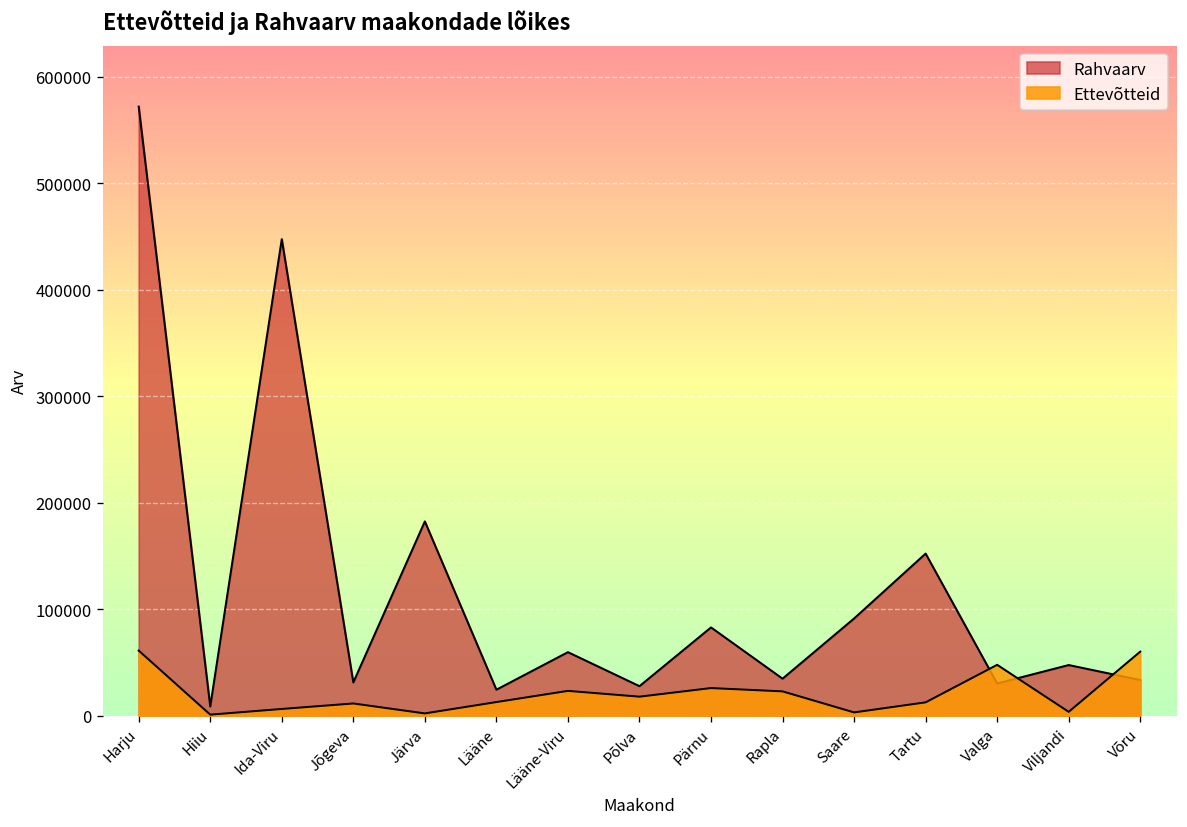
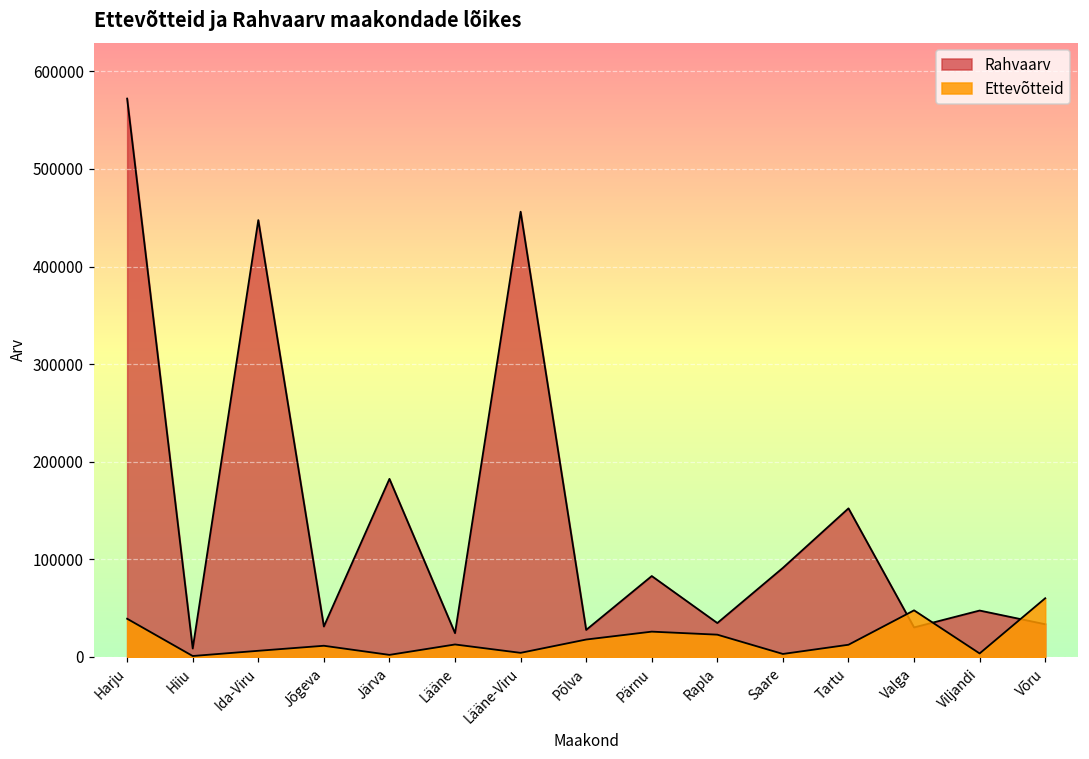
  {
    "Rahvaarv": {
      "Harju": 570000,
      "Hiiu": 10000,
      "Ida-Viru": 450000,
      "Jõgeva": 30000,
      "Järva": 180000,
      "Lääne": 20000,
-     "Lääne-Viru": 60000,
+     "Lääne-Viru": 460000,
      "Põlva": 30000,
      "Pärnu": 80000,
      "Rapla": 30000,
      "Saare": 90000,
      "Tartu": 150000,
      "Valga": 30000,
      "Viljandi": 50000,
      "Võru": 30000
    },
    "Ettevõtteid": {
-     "Harju": 60000,
+     "Harju": 40000,
      "Hiiu": 0,
      "Ida-Viru": 10000,
      "Jõgeva": 10000,
      "Järva": 0,
      "Lääne": 10000,
-     "Lääne-Viru": 20000,
+     "Lääne-Viru": 0,
      "Põlva": 20000,
      "Pärnu": 30000,
      "Rapla": 20000,
      "Saare": 0,
      "Tartu": 10000,
      "Valga": 50000,
      "Viljandi": 0,
      "Võru": 60000
    }
  }
